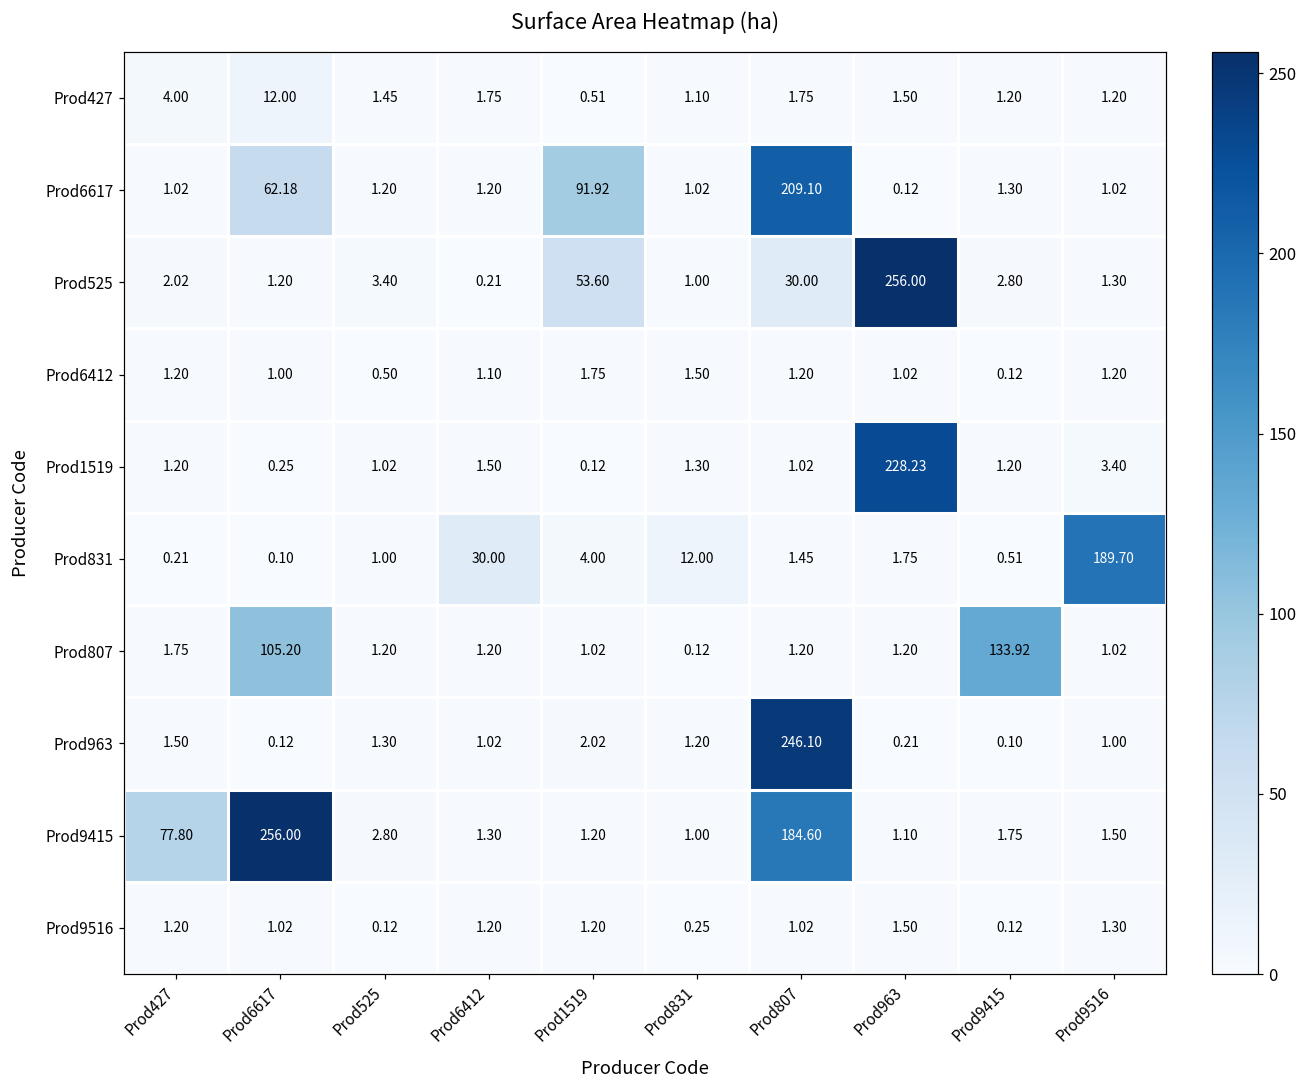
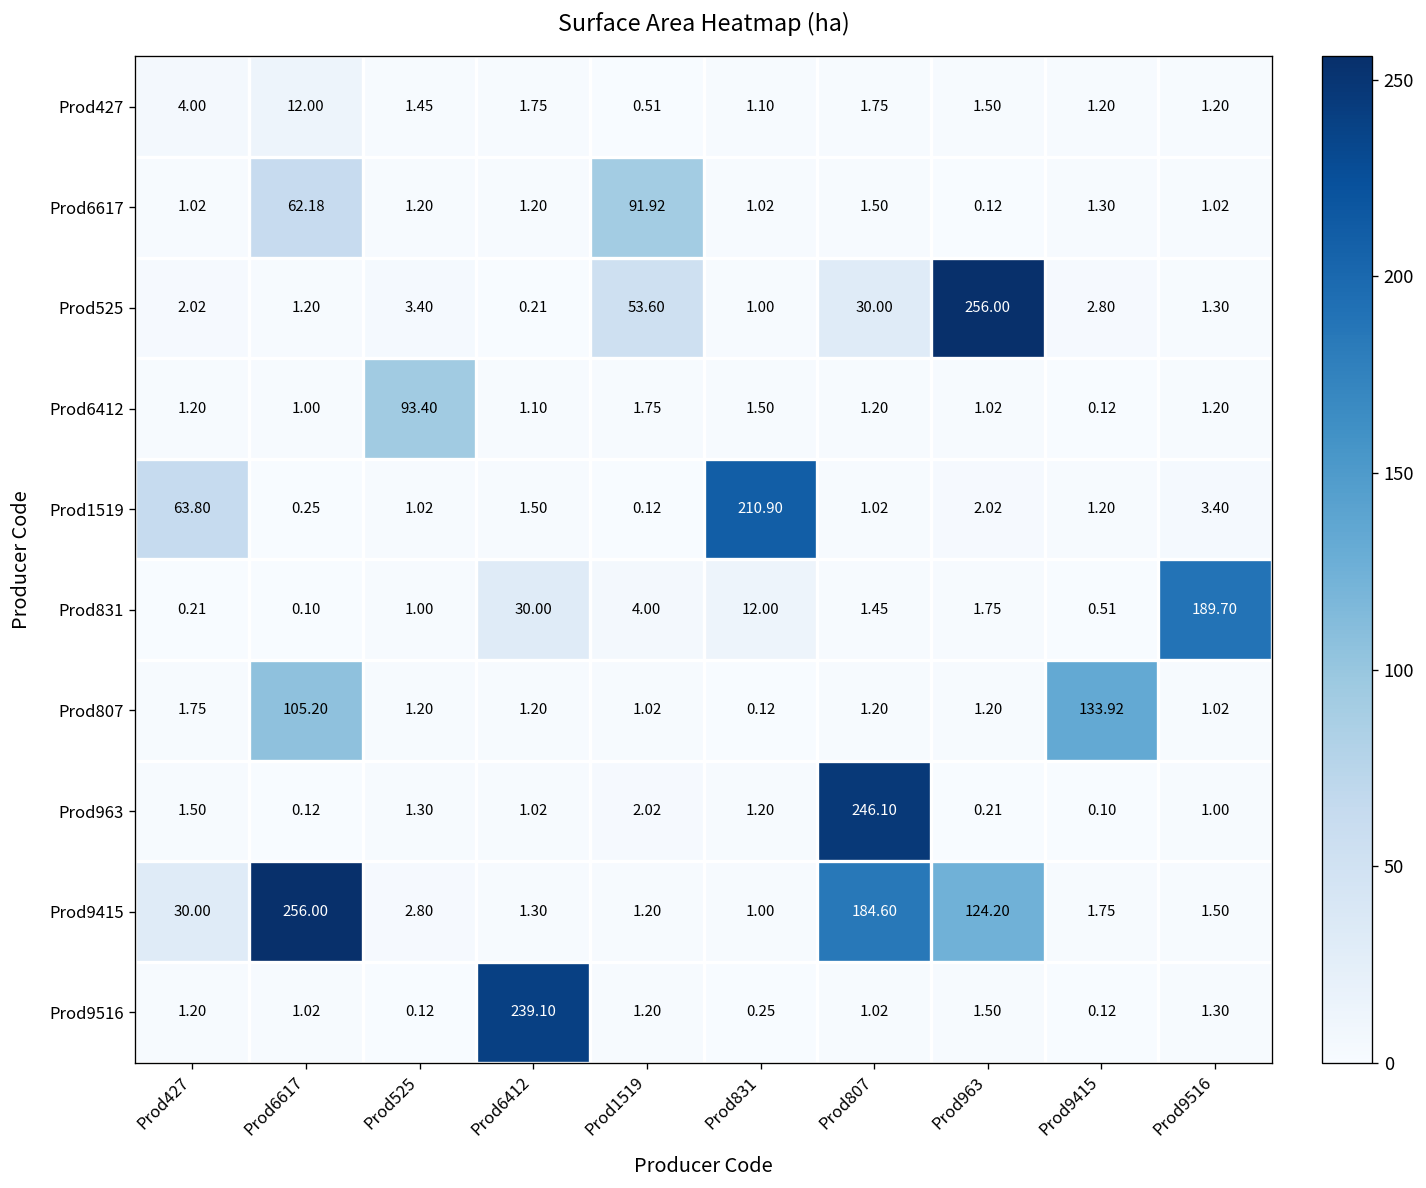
  {
    "Prod427": {
      "Prod427": 4.00,
      "Prod6617": 12.00,
      "Prod525": 1.45,
      "Prod6412": 1.75,
      "Prod1519": 0.51,
      "Prod831": 1.10,
      "Prod807": 1.75,
      "Prod963": 1.50,
      "Prod9415": 1.20,
      "Prod9516": 1.20
    },
    "Prod6617": {
      "Prod427": 1.02,
      "Prod6617": 62.18,
      "Prod525": 1.20,
      "Prod6412": 1.20,
      "Prod1519": 91.92,
      "Prod831": 1.02,
-     "Prod807": 209.10,
+     "Prod807": 1.50,
      "Prod963": 0.12,
      "Prod9415": 1.30,
      "Prod9516": 1.02
    },
    "Prod525": {
      "Prod427": 2.02,
      "Prod6617": 1.20,
      "Prod525": 3.40,
      "Prod6412": 0.21,
      "Prod1519": 53.60,
      "Prod831": 1.00,
      "Prod807": 30.00,
      "Prod963": 256.00,
      "Prod9415": 2.80,
      "Prod9516": 1.30
    },
    "Prod6412": {
      "Prod427": 1.20,
      "Prod6617": 1.00,
-     "Prod525": 0.50,
+     "Prod525": 93.40,
      "Prod6412": 1.10,
      "Prod1519": 1.75,
      "Prod831": 1.50,
      "Prod807": 1.20,
      "Prod963": 1.02,
      "Prod9415": 0.12,
      "Prod9516": 1.20
    },
    "Prod1519": {
-     "Prod427": 1.20,
+     "Prod427": 63.80,
      "Prod6617": 0.25,
      "Prod525": 1.02,
      "Prod6412": 1.50,
      "Prod1519": 0.12,
-     "Prod831": 1.30,
+     "Prod831": 210.90,
      "Prod807": 1.02,
-     "Prod963": 228.23,
+     "Prod963": 2.02,
      "Prod9415": 1.20,
      "Prod9516": 3.40
    },
    "Prod831": {
      "Prod427": 0.21,
      "Prod6617": 0.10,
      "Prod525": 1.00,
      "Prod6412": 30.00,
      "Prod1519": 4.00,
      "Prod831": 12.00,
      "Prod807": 1.45,
      "Prod963": 1.75,
      "Prod9415": 0.51,
      "Prod9516": 189.70
    },
    "Prod807": {
      "Prod427": 1.75,
      "Prod6617": 105.20,
      "Prod525": 1.20,
      "Prod6412": 1.20,
      "Prod1519": 1.02,
      "Prod831": 0.12,
      "Prod807": 1.20,
      "Prod963": 1.20,
      "Prod9415": 133.92,
      "Prod9516": 1.02
    },
    "Prod963": {
      "Prod427": 1.50,
      "Prod6617": 0.12,
      "Prod525": 1.30,
      "Prod6412": 1.02,
      "Prod1519": 2.02,
      "Prod831": 1.20,
      "Prod807": 246.10,
      "Prod963": 0.21,
      "Prod9415": 0.10,
      "Prod9516": 1.00
    },
    "Prod9415": {
-     "Prod427": 77.80,
+     "Prod427": 30.00,
      "Prod6617": 256.00,
      "Prod525": 2.80,
      "Prod6412": 1.30,
      "Prod1519": 1.20,
      "Prod831": 1.00,
      "Prod807": 184.60,
-     "Prod963": 1.10,
+     "Prod963": 124.20,
      "Prod9415": 1.75,
      "Prod9516": 1.50
    },
    "Prod9516": {
      "Prod427": 1.20,
      "Prod6617": 1.02,
      "Prod525": 0.12,
-     "Prod6412": 1.20,
+     "Prod6412": 239.10,
      "Prod1519": 1.20,
      "Prod831": 0.25,
      "Prod807": 1.02,
      "Prod963": 1.50,
      "Prod9415": 0.12,
      "Prod9516": 1.30
    }
  }
